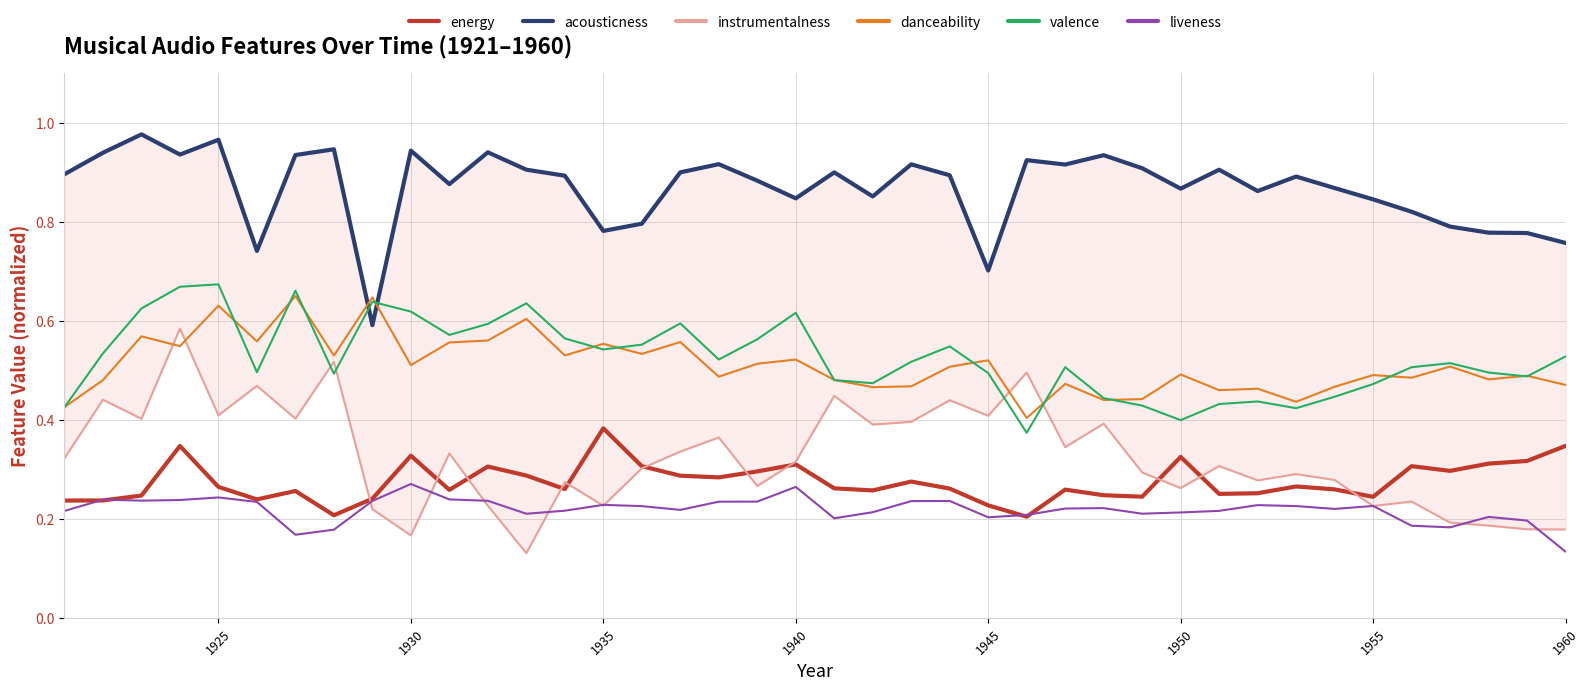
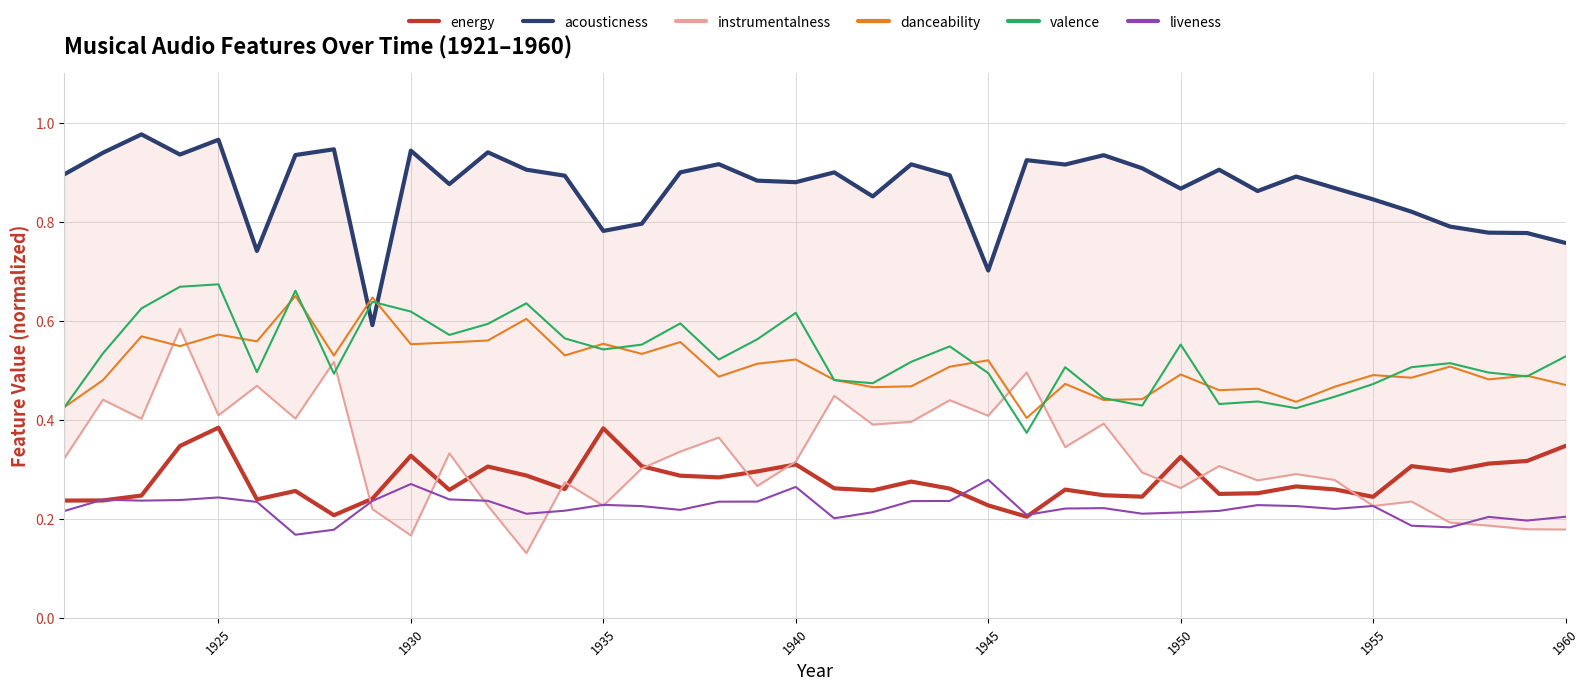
  {
    "energy": {
-     "1925": 0.26,
+     "1925": 0.38,
      "1930": 0.33,
      "1935": 0.38,
      "1940": 0.31,
      "1945": 0.23,
      "1950": 0.32,
      "1955": 0.24,
      "1960": 0.35
    },
    "acousticness": {
      "1925": 0.97,
      "1930": 0.94,
      "1935": 0.78,
-     "1940": 0.85,
+     "1940": 0.88,
      "1945": 0.70,
      "1950": 0.87,
      "1955": 0.85,
      "1960": 0.76
    },
    "instrumentalness": {
      "1925": 0.41,
      "1930": 0.17,
      "1940": 0.32,
      "1945": 0.41,
      "1950": 0.26,
      "1960": 0.18
    },
    "danceability": {
-     "1925": 0.63,
-     "1930": 0.51,
+     "1925": 0.57,
+     "1930": 0.55,
      "1935": 0.55,
      "1940": 0.52,
      "1945": 0.52,
      "1950": 0.49,
      "1955": 0.49,
      "1960": 0.47
    },
    "valence": {
      "1925": 0.67,
      "1930": 0.62,
      "1935": 0.54,
      "1940": 0.62,
      "1945": 0.49,
-     "1950": 0.40,
+     "1950": 0.55,
      "1955": 0.47,
      "1960": 0.53
    },
    "liveness": {
      "1925": 0.24,
      "1930": 0.27,
      "1940": 0.26,
-     "1945": 0.20,
+     "1945": 0.28,
      "1950": 0.21,
-     "1960": 0.13
+     "1960": 0.20
    }
  }
